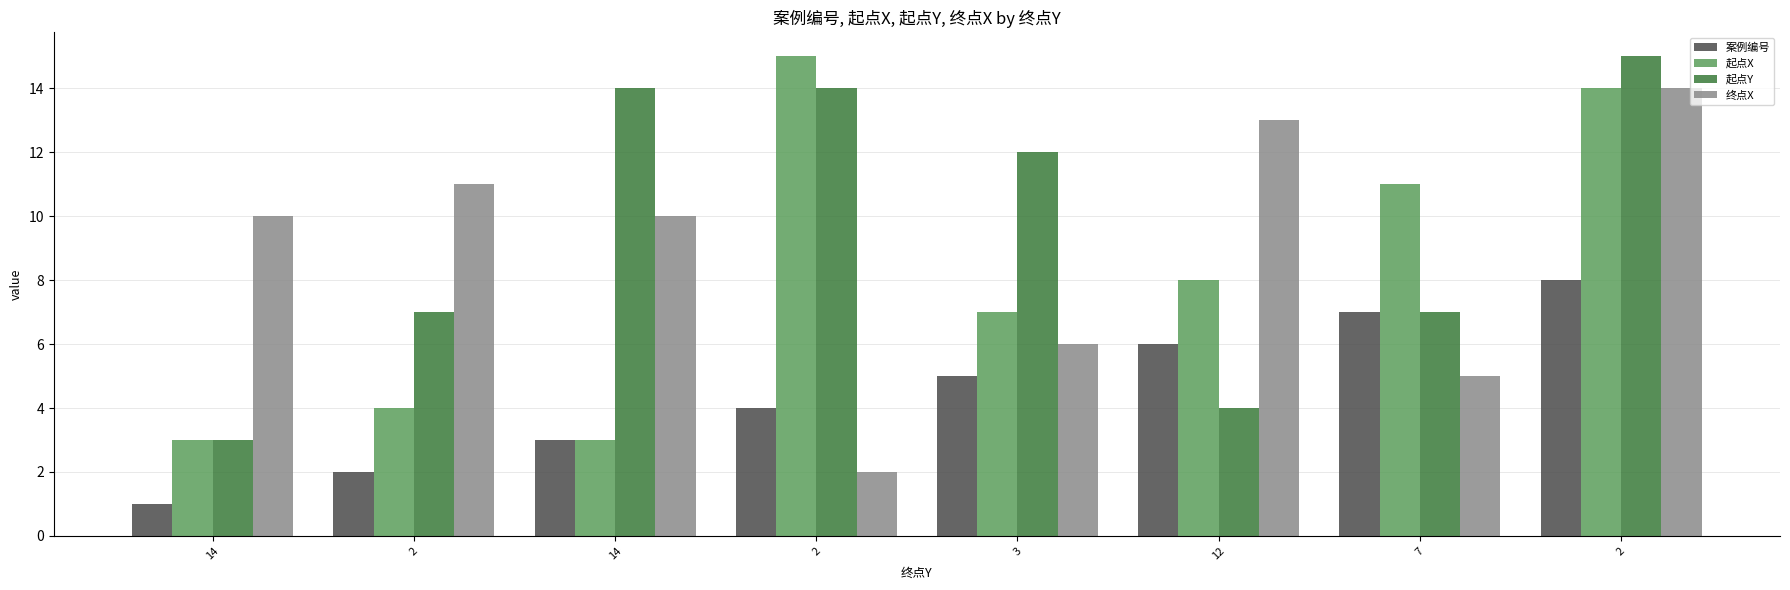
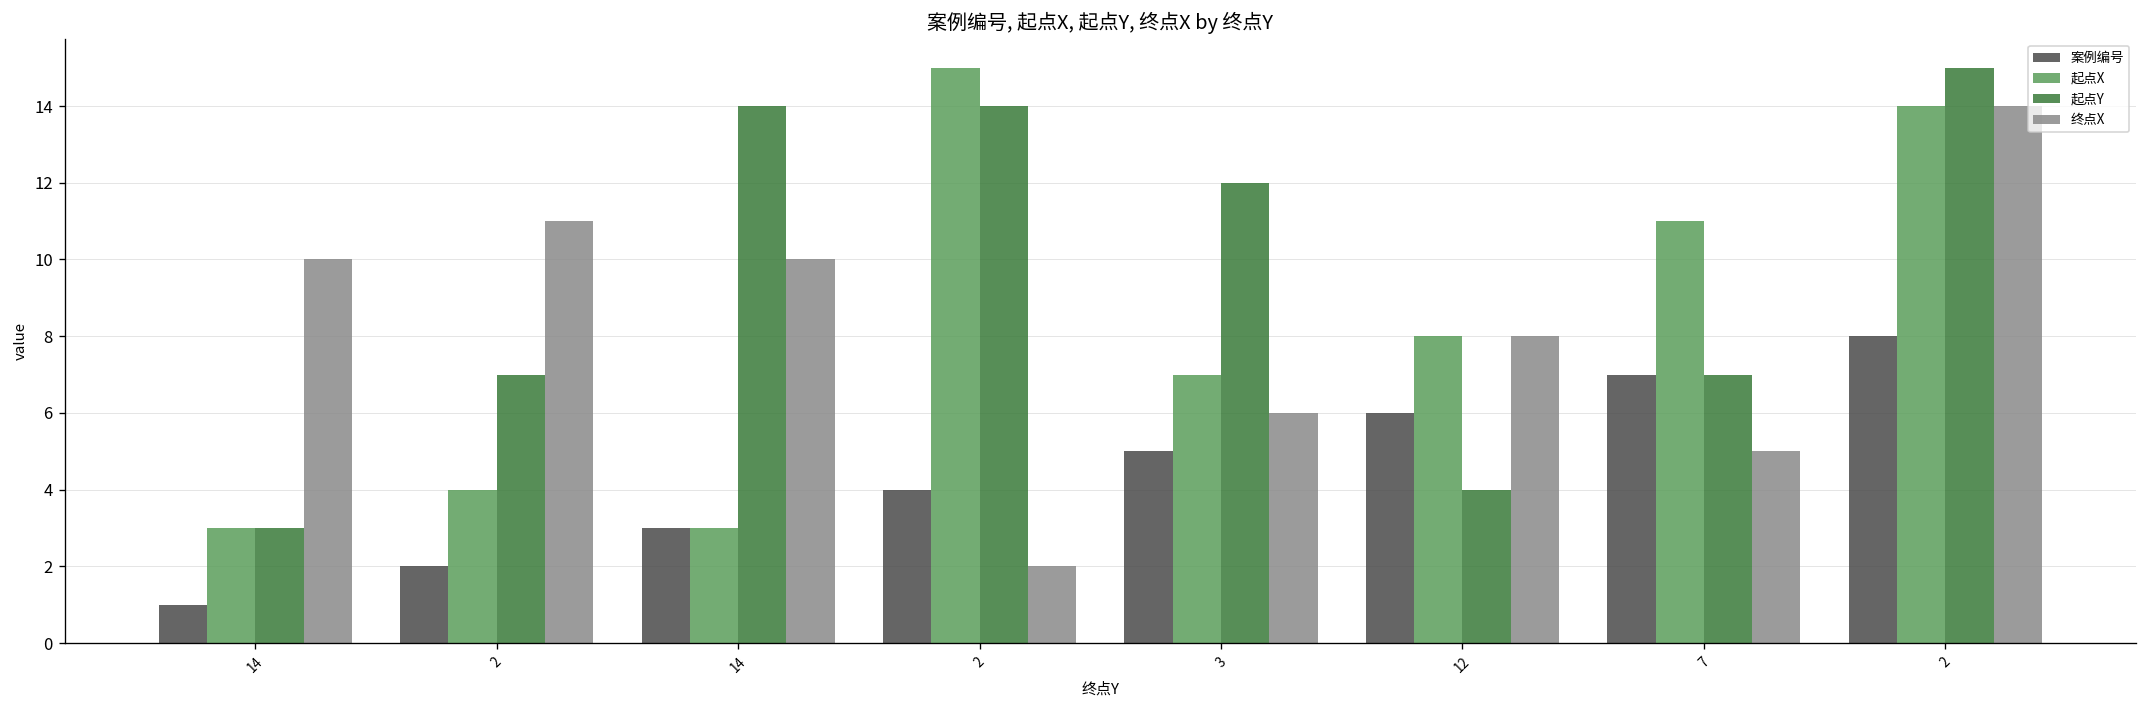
  {
    "终点X": {
      "3": 6,
-     "12": 13,
+     "12": 8,
      "7": 5
    }
  }
